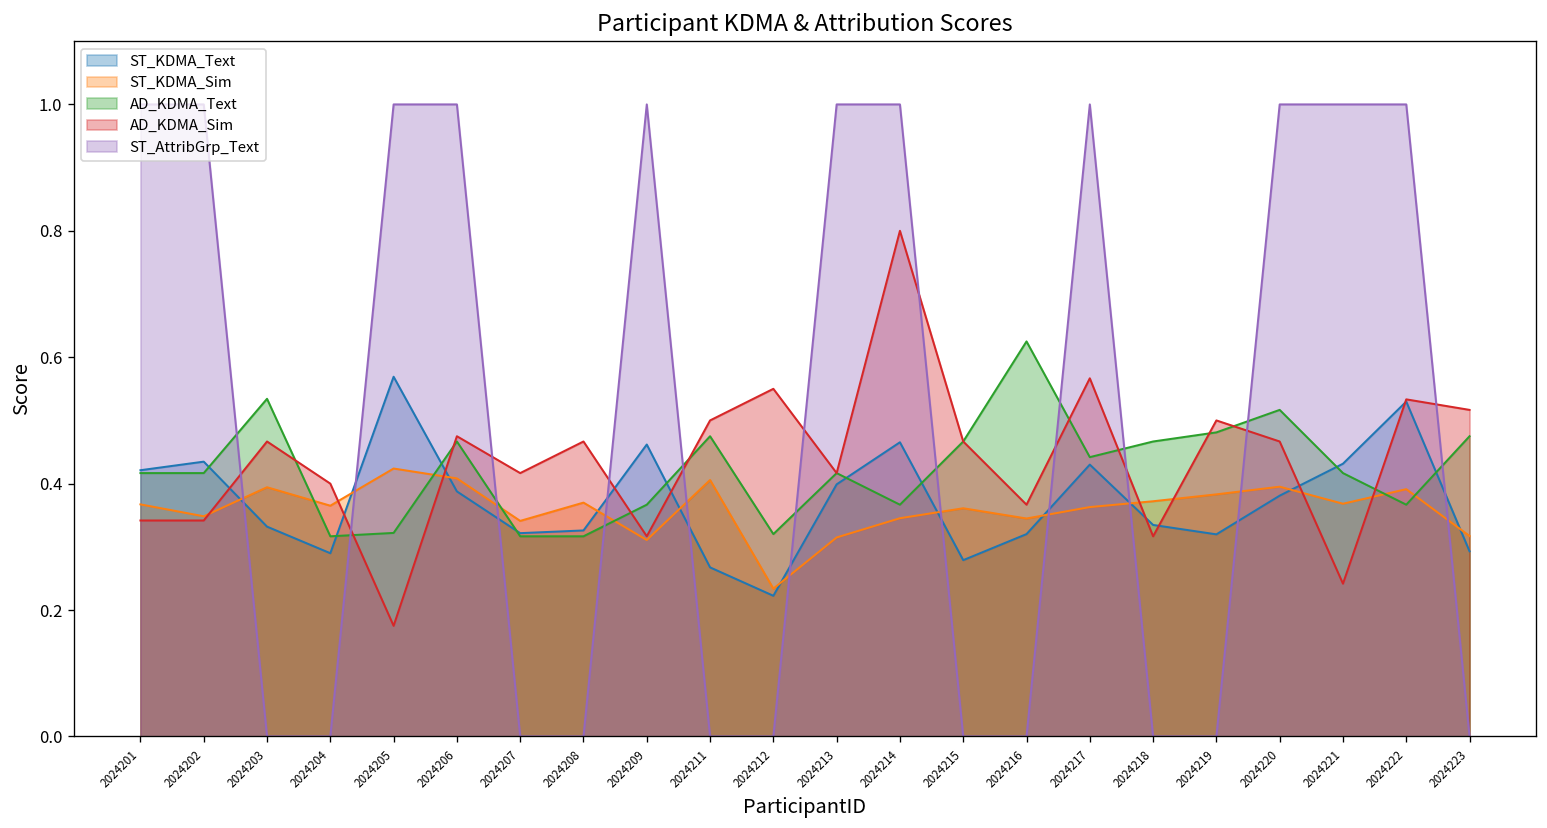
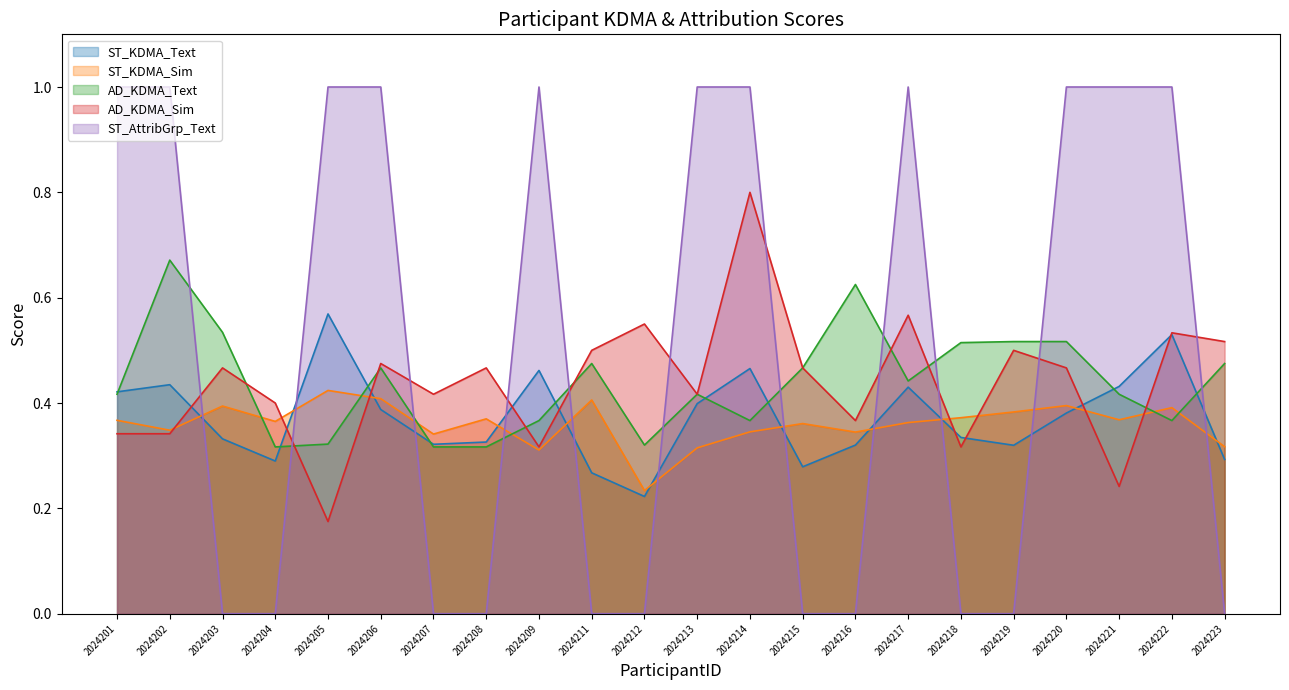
  {
    "ST_KDMA_Text": {
      "2024202": 0.43,
      "2024203": 0.33,
      "2024204": 0.29,
      "2024205": 0.57,
      "2024206": 0.39,
      "2024207": 0.32,
      "2024208": 0.33,
      "2024209": 0.46,
      "2024211": 0.27,
      "2024212": 0.22,
      "2024213": 0.40,
      "2024214": 0.47,
      "2024215": 0.28,
      "2024216": 0.32,
      "2024217": 0.43,
      "2024218": 0.33,
      "2024219": 0.32,
      "2024220": 0.38,
      "2024221": 0.43,
      "2024223": 0.29
    },
    "AD_KDMA_Text": {
-     "2024202": 0.42,
+     "2024202": 0.67,
      "2024203": 0.53,
      "2024204": 0.32,
      "2024205": 0.32,
      "2024206": 0.47,
      "2024207": 0.32,
      "2024208": 0.32,
      "2024209": 0.37,
      "2024211": 0.48,
      "2024212": 0.32,
      "2024214": 0.37,
      "2024216": 0.63,
      "2024217": 0.44,
-     "2024218": 0.47,
-     "2024219": 0.48,
+     "2024218": 0.51,
+     "2024219": 0.52,
      "2024220": 0.52,
      "2024221": 0.42,
      "2024222": 0.37,
      "2024223": 0.48
    },
    "ST_AttribGrp_Text": {
      "2024203": 0.00,
      "2024204": 0.00,
      "2024205": 1.00,
      "2024206": 1.00,
      "2024207": 0.00,
      "2024208": 0.00,
      "2024209": 1.00,
      "2024211": 0.00,
      "2024212": 0.00,
      "2024213": 1.00,
      "2024214": 1.00,
      "2024215": 0.00,
      "2024216": 0.00,
      "2024217": 1.00,
      "2024218": 0.00,
      "2024219": 0.00,
      "2024220": 1.00,
      "2024221": 1.00,
      "2024222": 1.00,
      "2024223": 0.00
    }
  }
